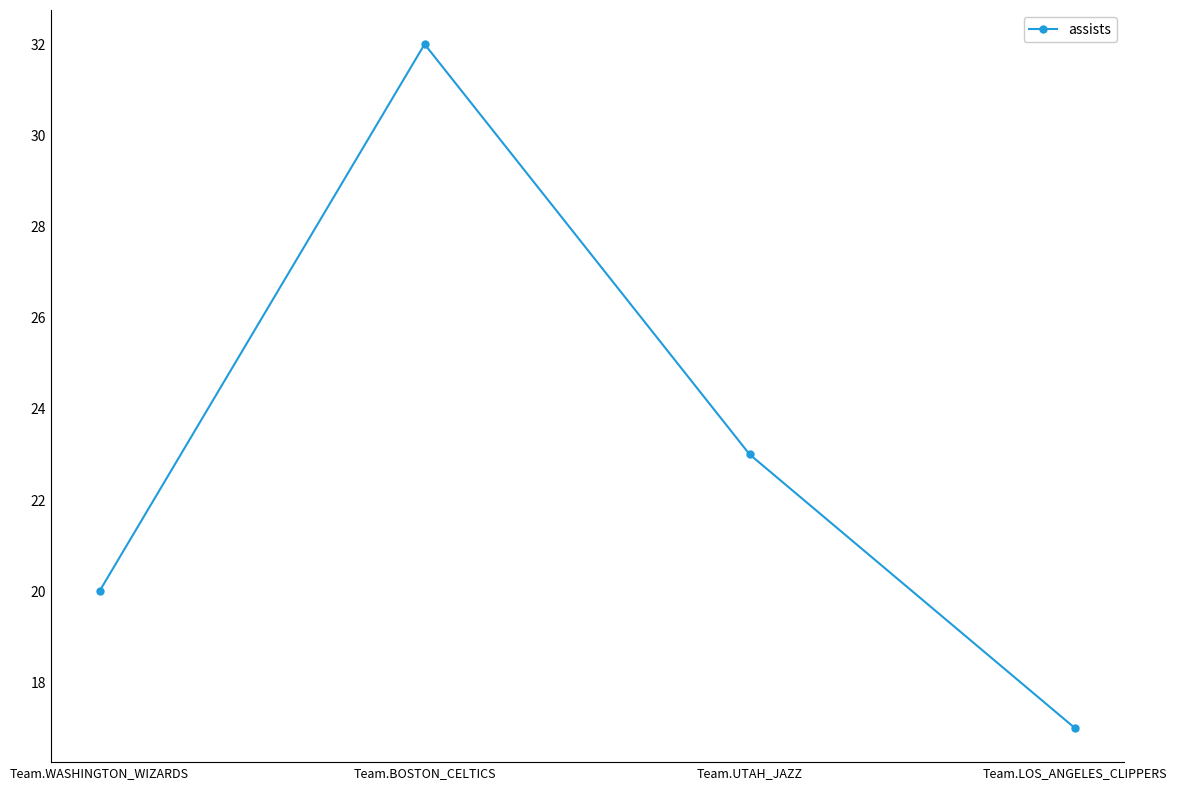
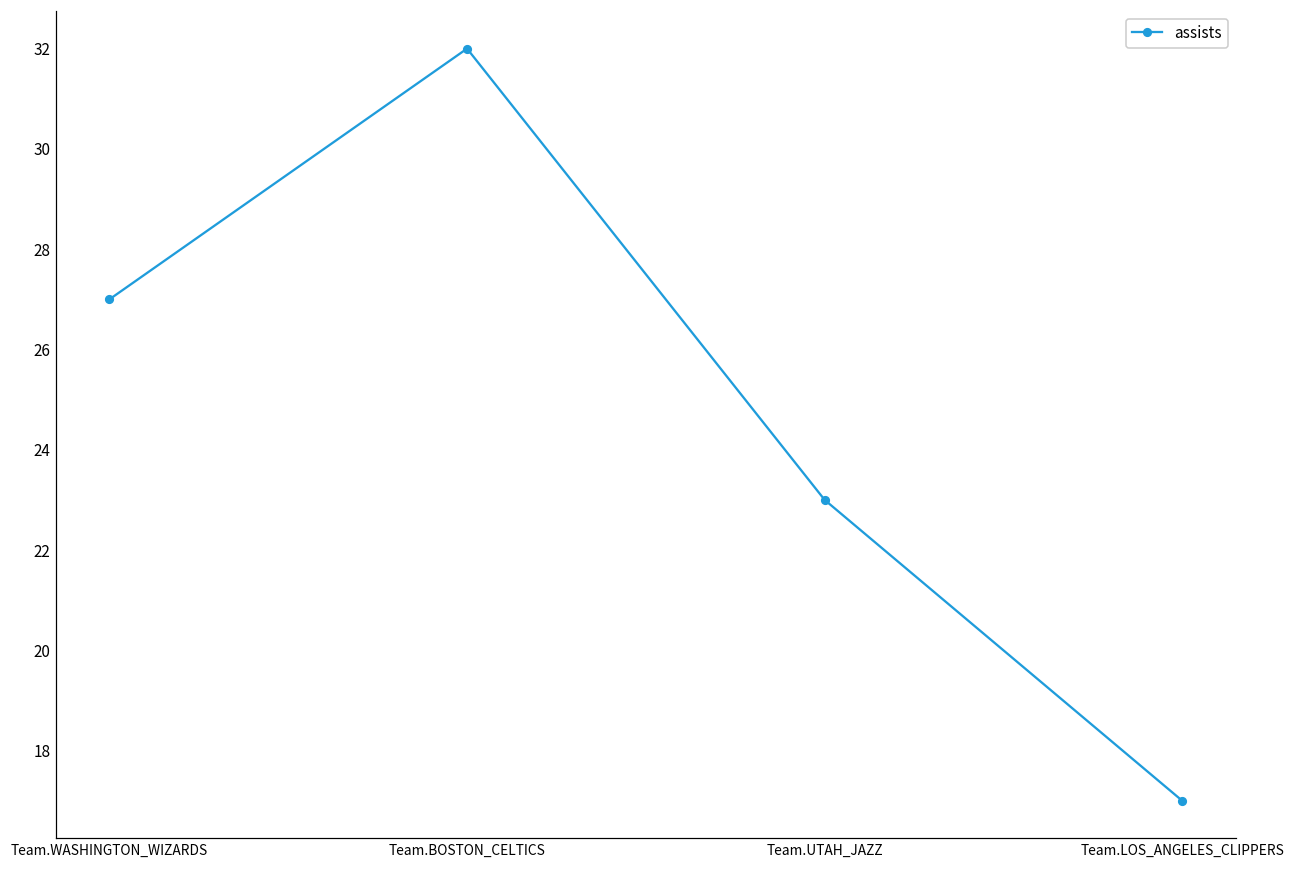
  {
-   "Team.WASHINGTON_WIZARDS": 20,
+   "Team.WASHINGTON_WIZARDS": 27,
    "Team.BOSTON_CELTICS": 32,
    "Team.UTAH_JAZZ": 23,
    "Team.LOS_ANGELES_CLIPPERS": 17
  }
